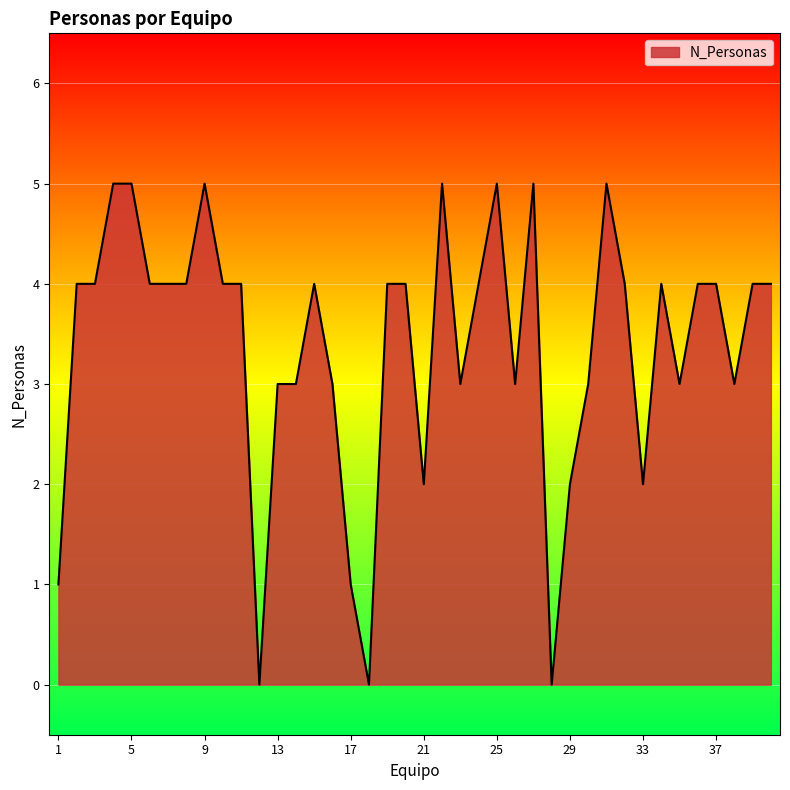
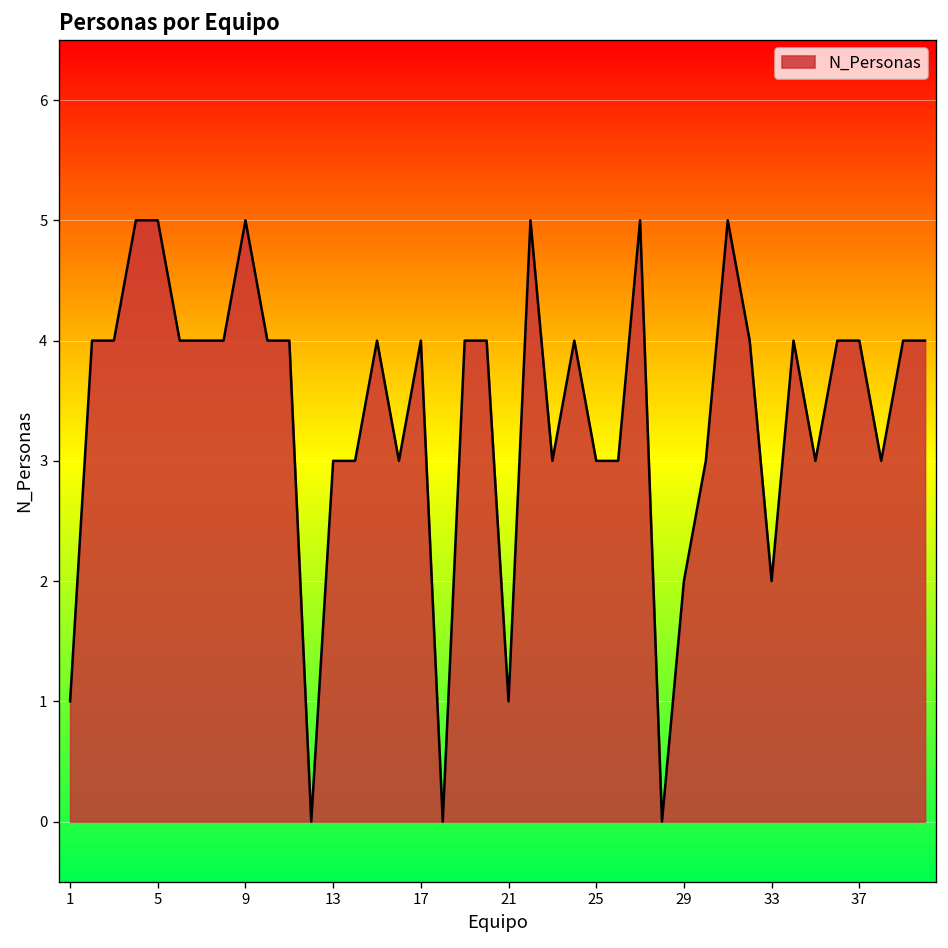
  {
    "1": 1,
    "5": 5,
    "9": 5,
    "13": 3,
-   "17": 1,
-   "21": 2,
-   "25": 5,
+   "17": 4,
+   "21": 1,
+   "25": 3,
    "29": 2,
    "33": 2,
    "37": 4
  }
